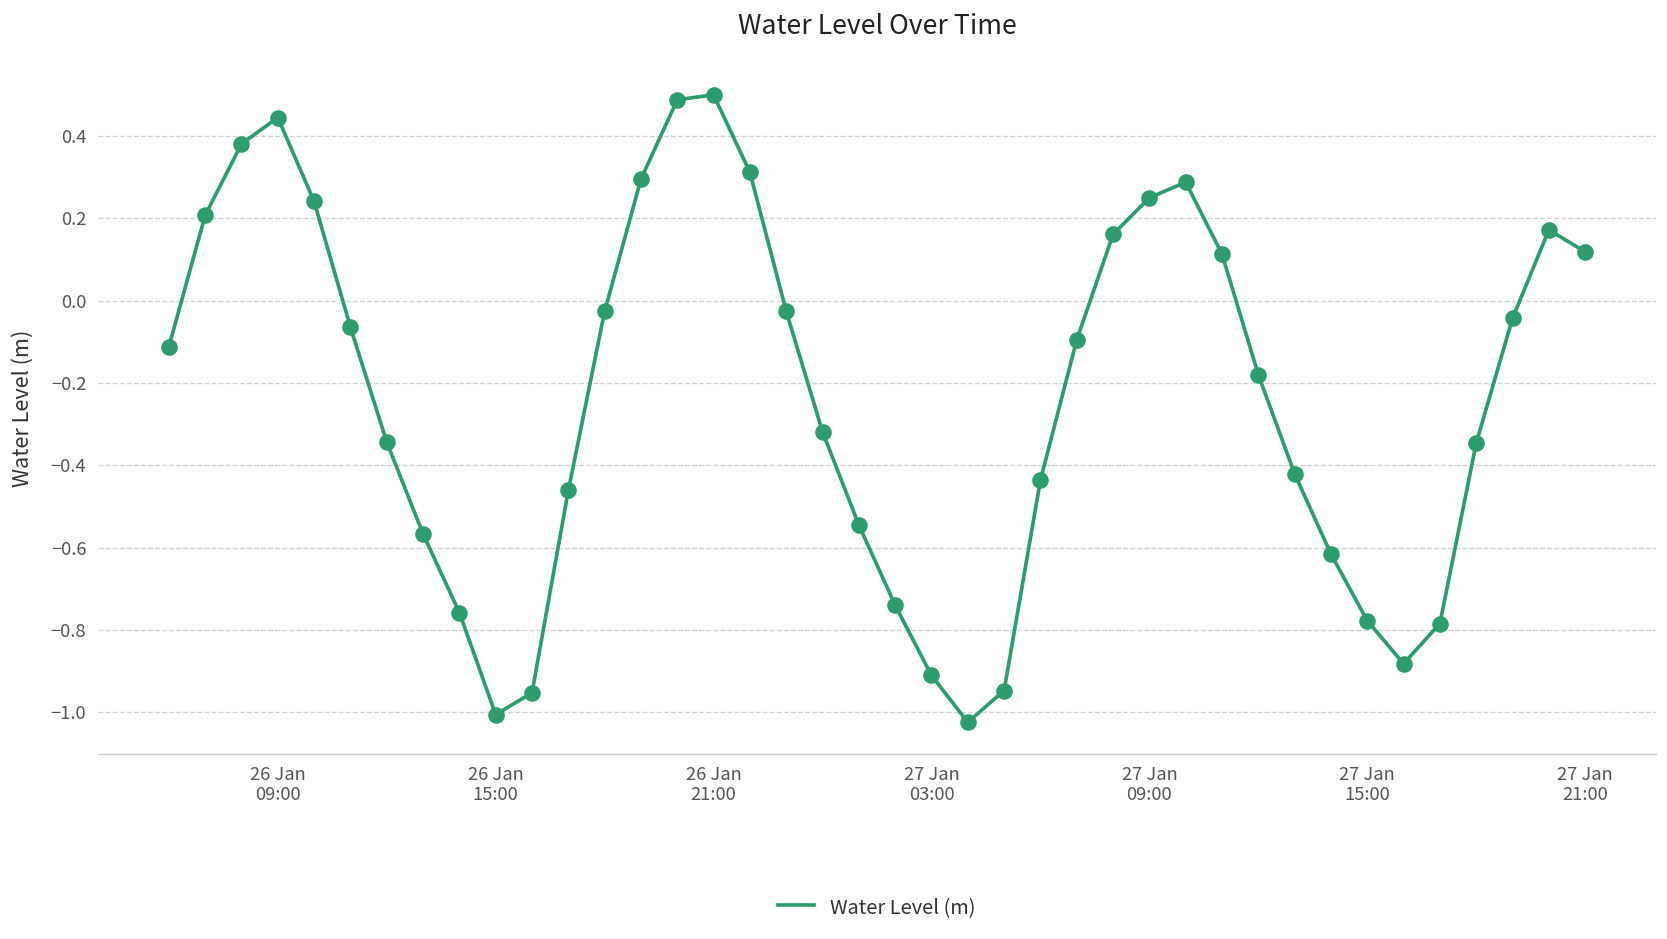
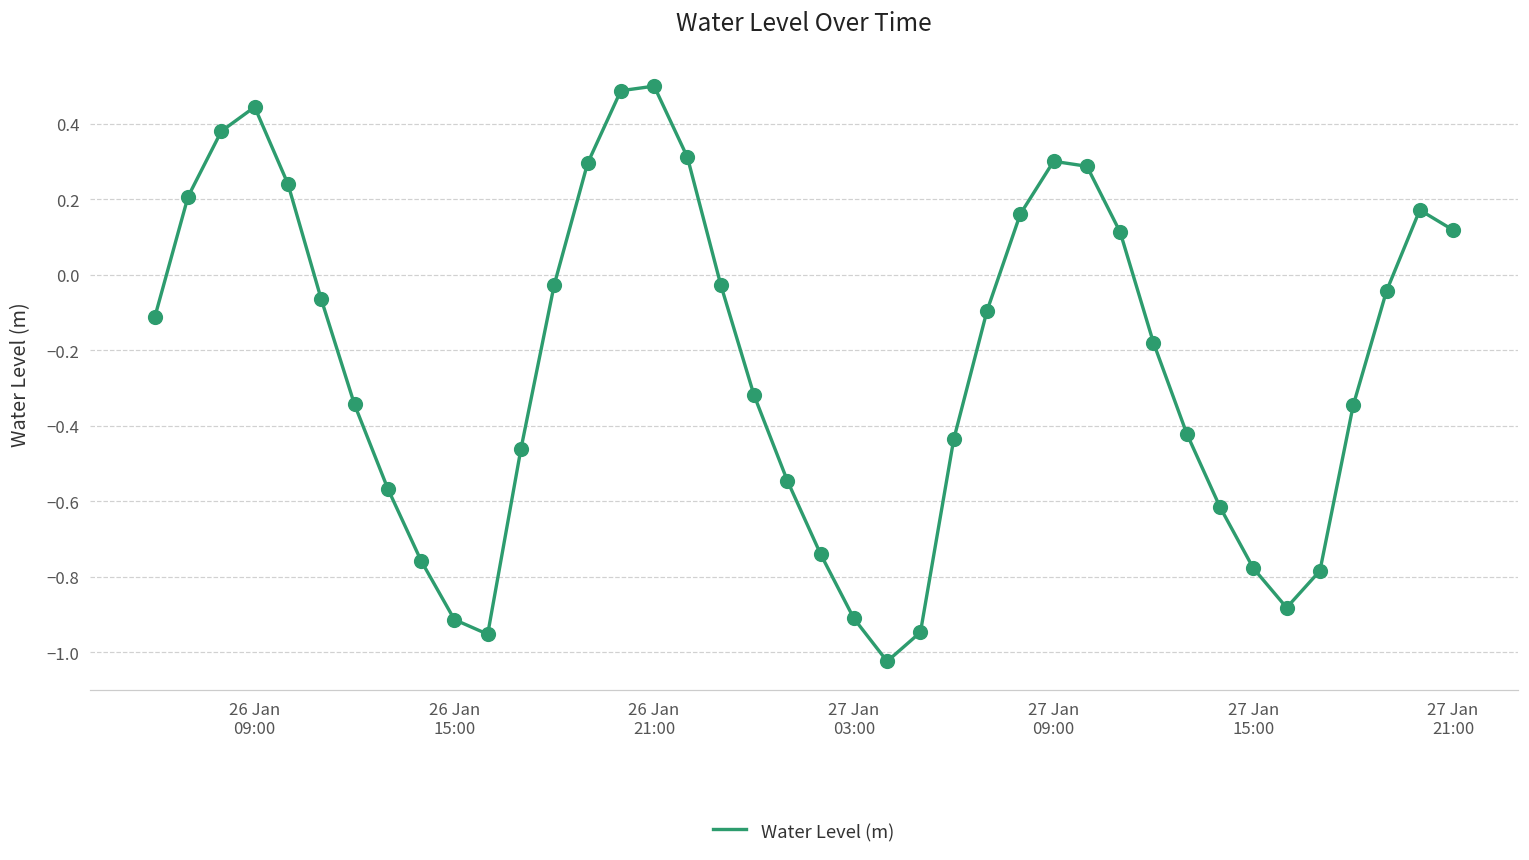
  {
    "26 Jan 09:00": 0.44,
-   "26 Jan 15:00": -1.01,
+   "26 Jan 15:00": -0.91,
    "26 Jan 21:00": 0.50,
    "27 Jan 03:00": -0.91,
-   "27 Jan 09:00": 0.25,
+   "27 Jan 09:00": 0.30,
    "27 Jan 15:00": -0.78,
    "27 Jan 21:00": 0.12
  }
